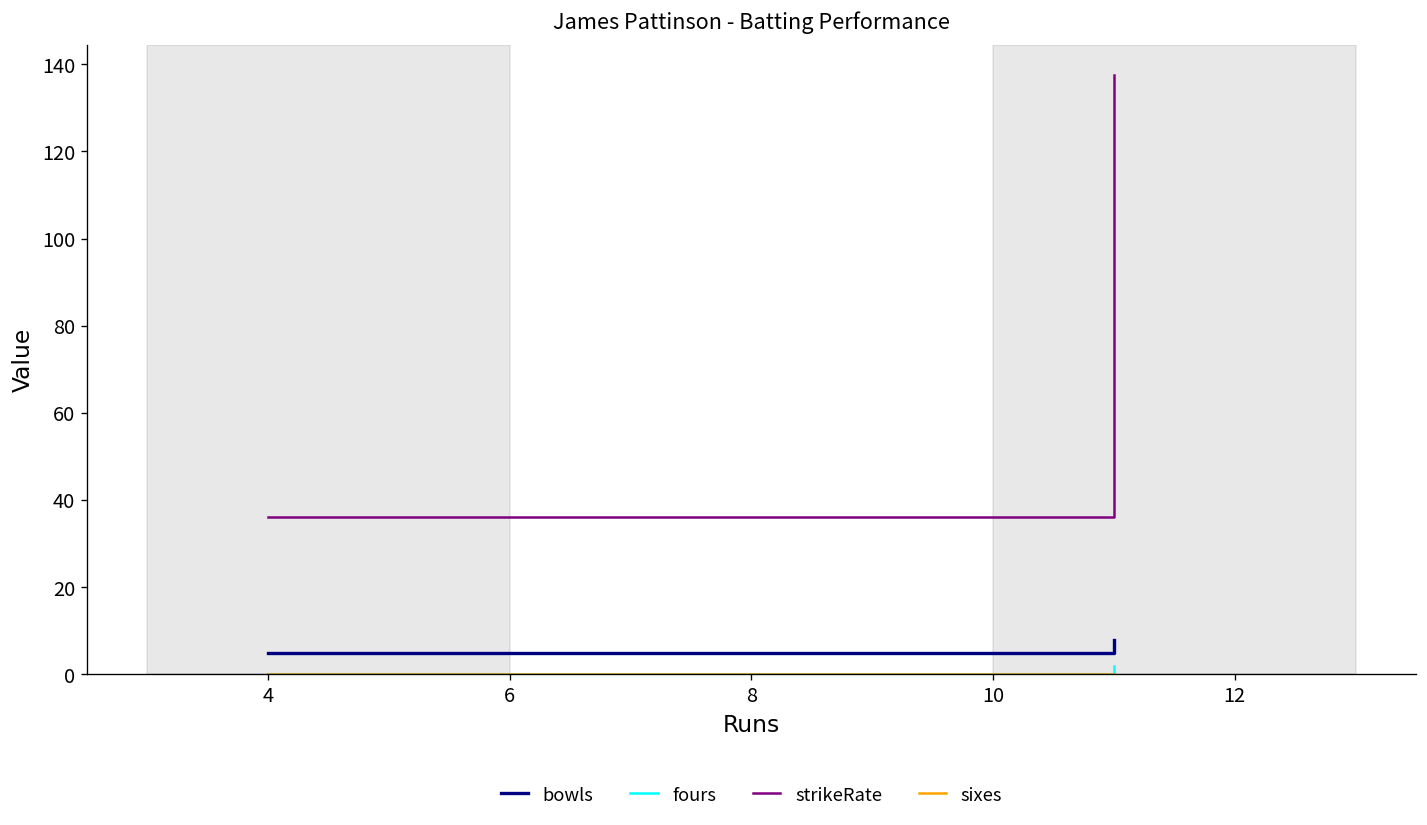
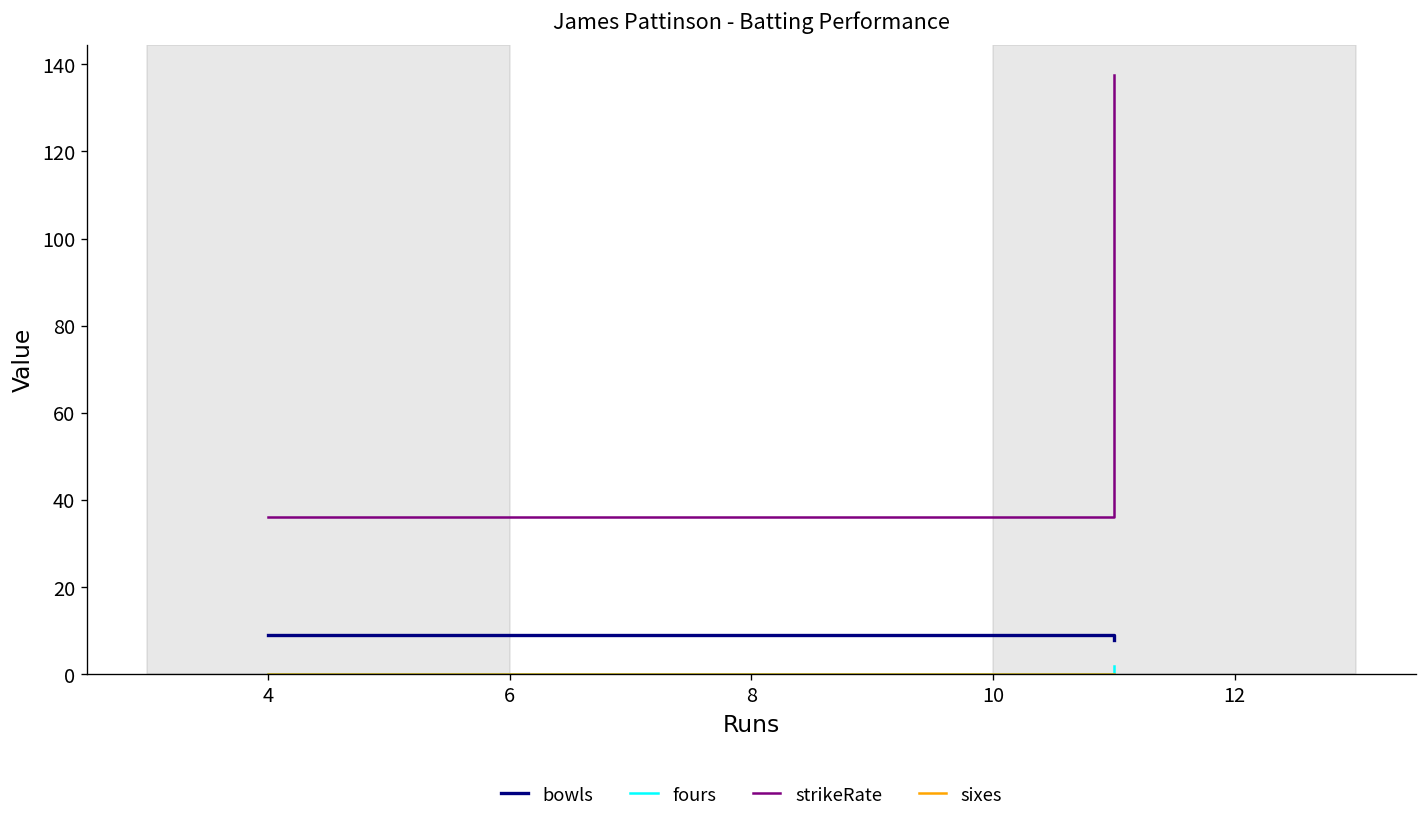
  {
    "bowls": {
-     "4": 5
+     "4": 9
    },
    "strikeRate": {
      "4": 36
    }
  }
